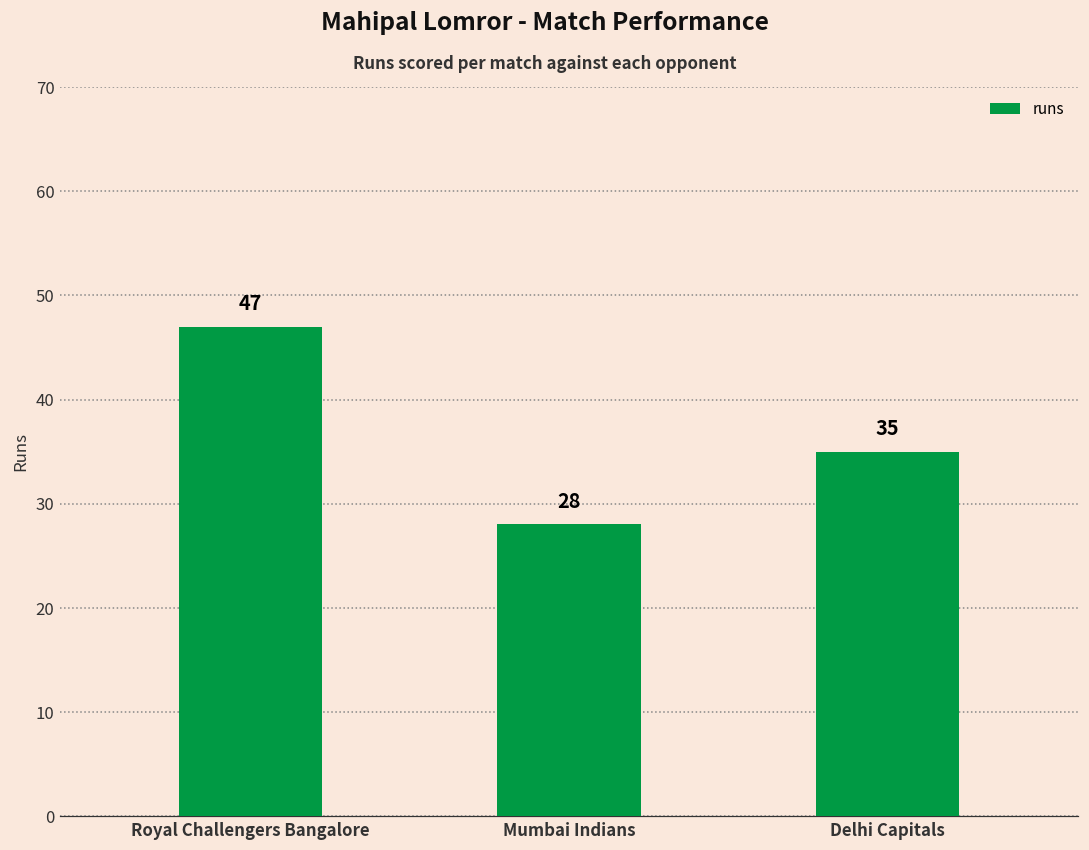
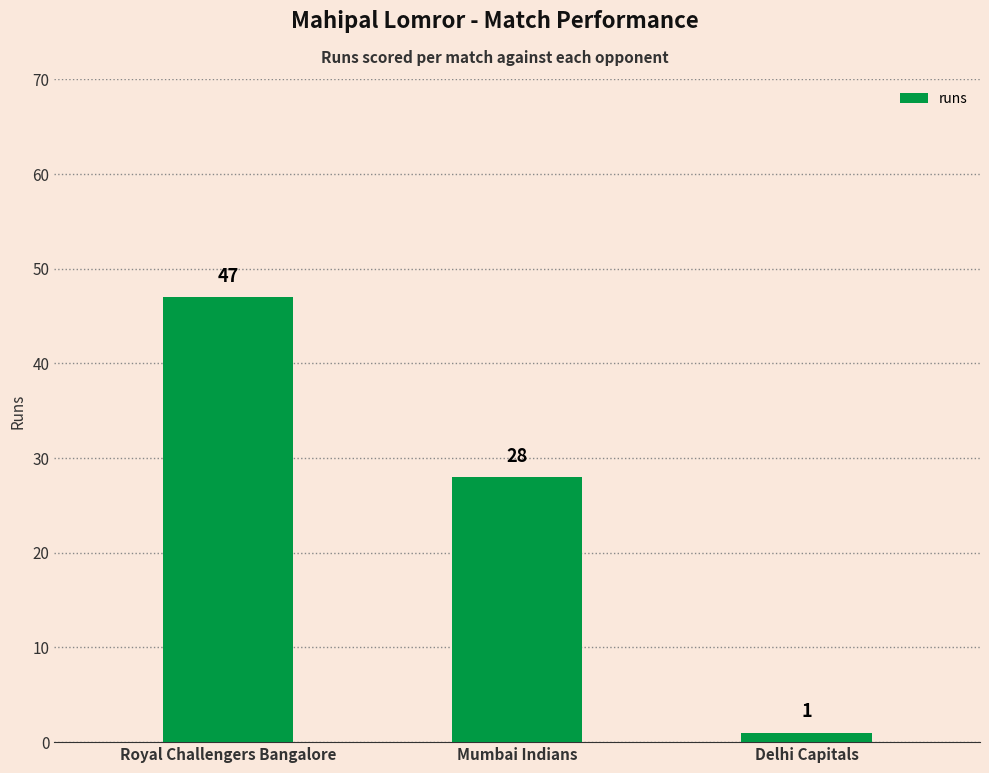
  {
    "Royal Challengers Bangalore": 47,
    "Mumbai Indians": 28,
-   "Delhi Capitals": 35
+   "Delhi Capitals": 1
  }
